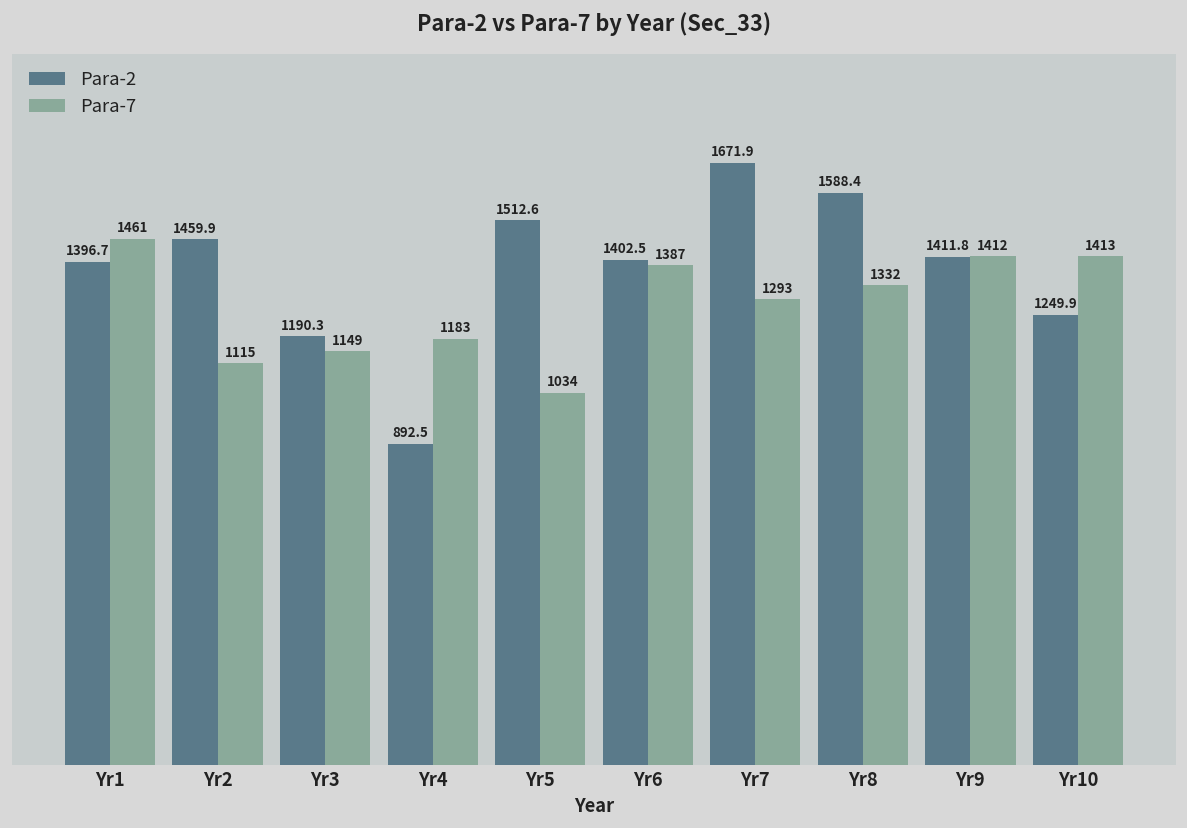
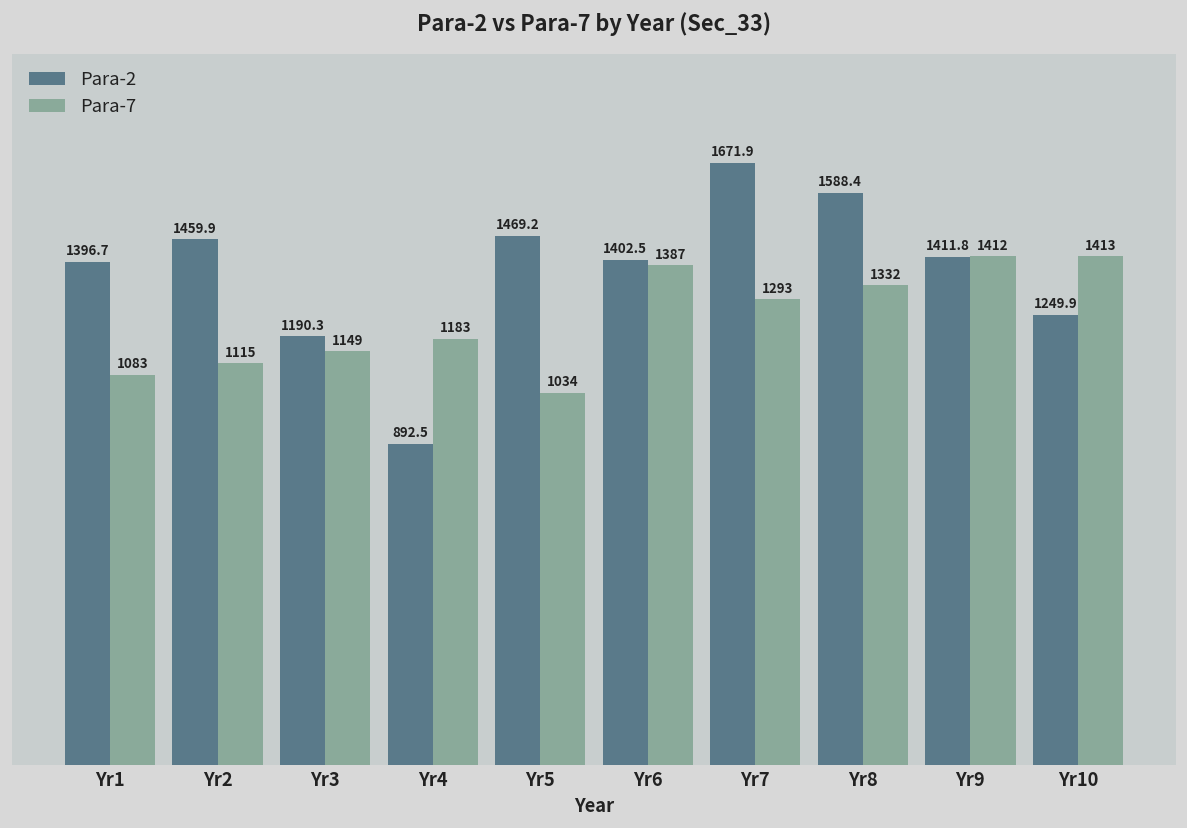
  {
    "Para-2": {
      "Yr1": 1396.7,
      "Yr2": 1459.9,
      "Yr3": 1190.3,
      "Yr4": 892.5,
-     "Yr5": 1512.6,
+     "Yr5": 1469.2,
      "Yr6": 1402.5,
      "Yr7": 1671.9,
      "Yr8": 1588.4,
      "Yr9": 1411.8,
      "Yr10": 1249.9
    },
    "Para-7": {
-     "Yr1": 1461,
+     "Yr1": 1083,
      "Yr2": 1115,
      "Yr3": 1149,
      "Yr4": 1183,
      "Yr5": 1034,
      "Yr6": 1387,
      "Yr7": 1293,
      "Yr8": 1332,
      "Yr9": 1412,
      "Yr10": 1413
    }
  }
